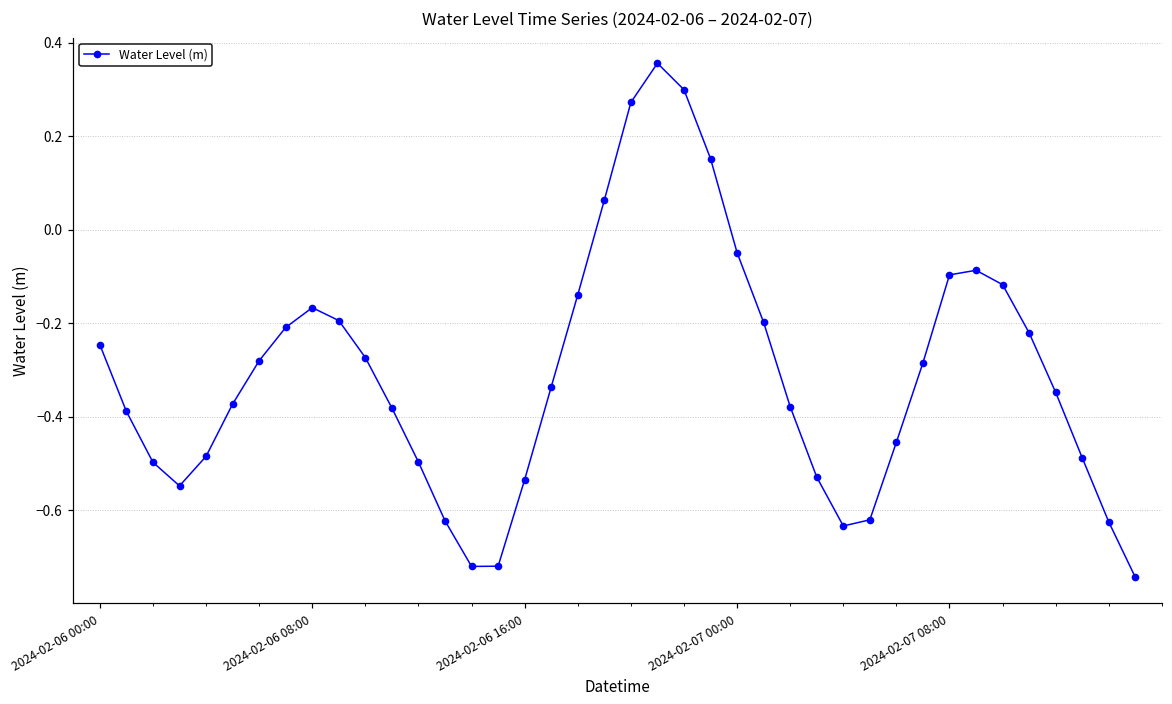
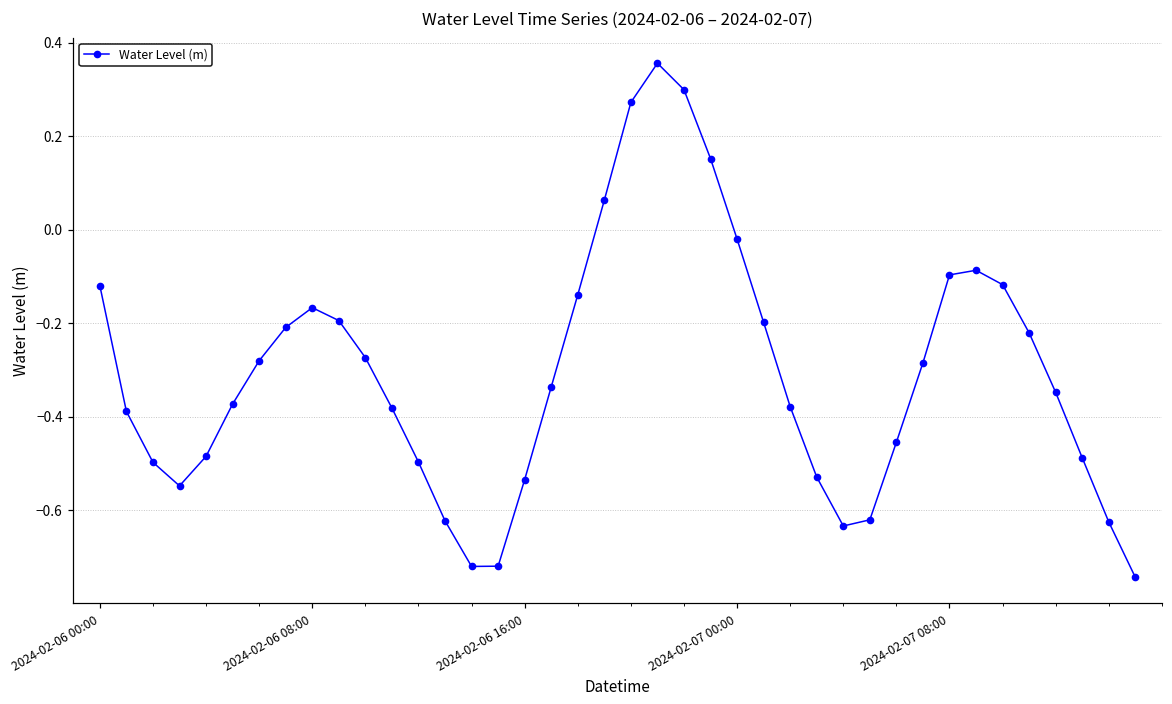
  {
-   "2024-02-06 00:00": -0.25,
+   "2024-02-06 00:00": -0.12,
    "2024-02-06 08:00": -0.17,
    "2024-02-06 16:00": -0.53,
-   "2024-02-07 00:00": -0.05,
+   "2024-02-07 00:00": -0.02,
    "2024-02-07 08:00": -0.10
  }
